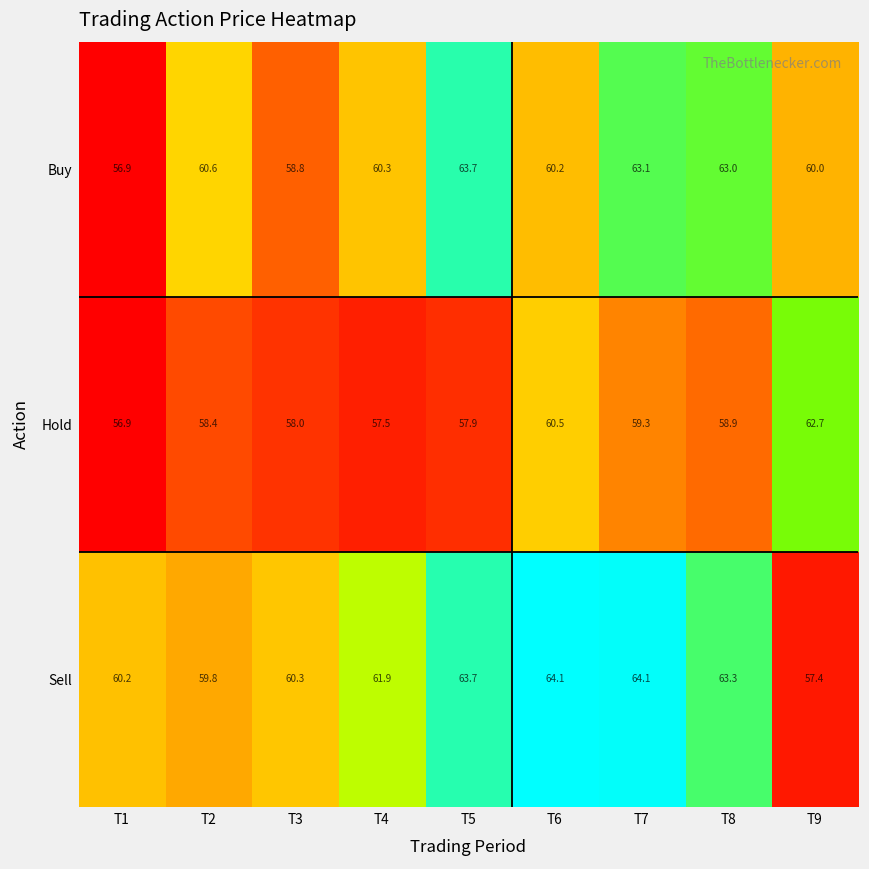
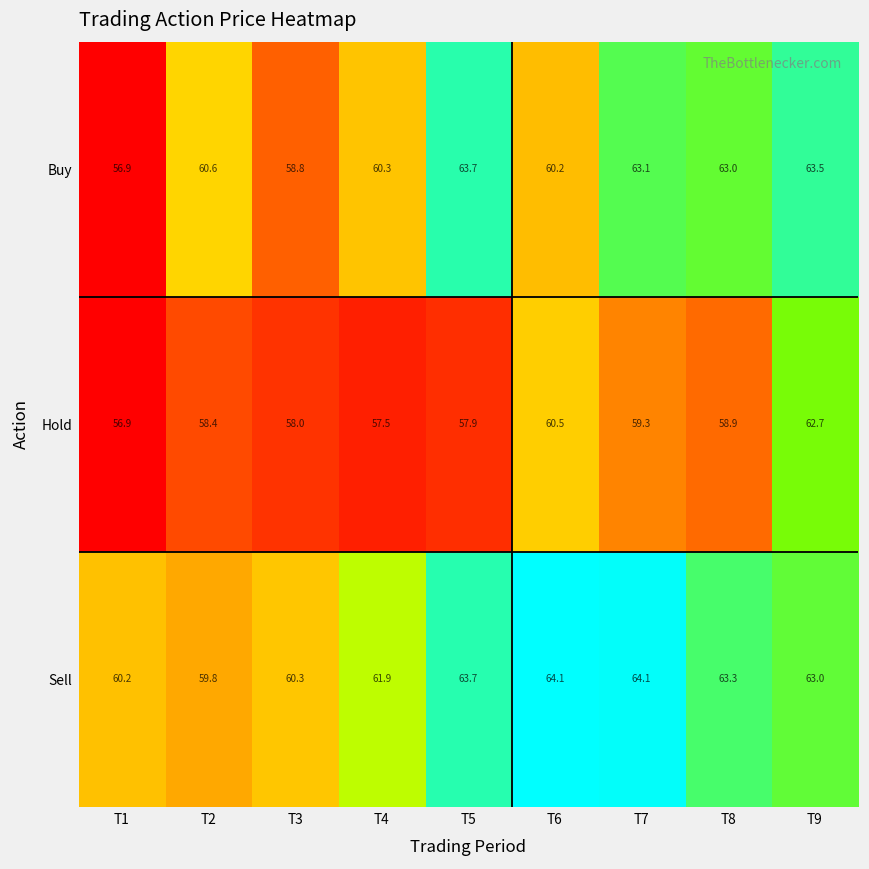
  {
    "Buy": {
      "T1": 56.9,
      "T2": 60.6,
      "T3": 58.8,
      "T4": 60.3,
      "T5": 63.7,
      "T6": 60.2,
      "T7": 63.1,
      "T8": 63.0,
-     "T9": 60.0
+     "T9": 63.5
    },
    "Hold": {
      "T1": 56.9,
      "T2": 58.4,
      "T3": 58.0,
      "T4": 57.5,
      "T5": 57.9,
      "T6": 60.5,
      "T7": 59.3,
      "T8": 58.9,
      "T9": 62.7
    },
    "Sell": {
      "T1": 60.2,
      "T2": 59.8,
      "T3": 60.3,
      "T4": 61.9,
      "T5": 63.7,
      "T6": 64.1,
      "T7": 64.1,
      "T8": 63.3,
-     "T9": 57.4
+     "T9": 63.0
    }
  }
